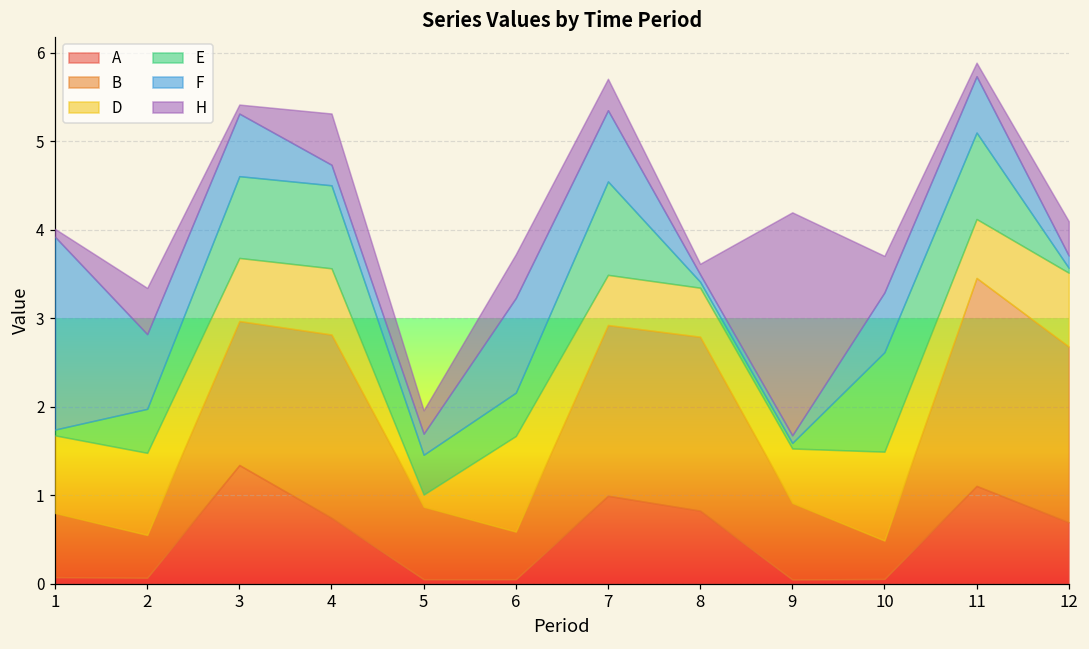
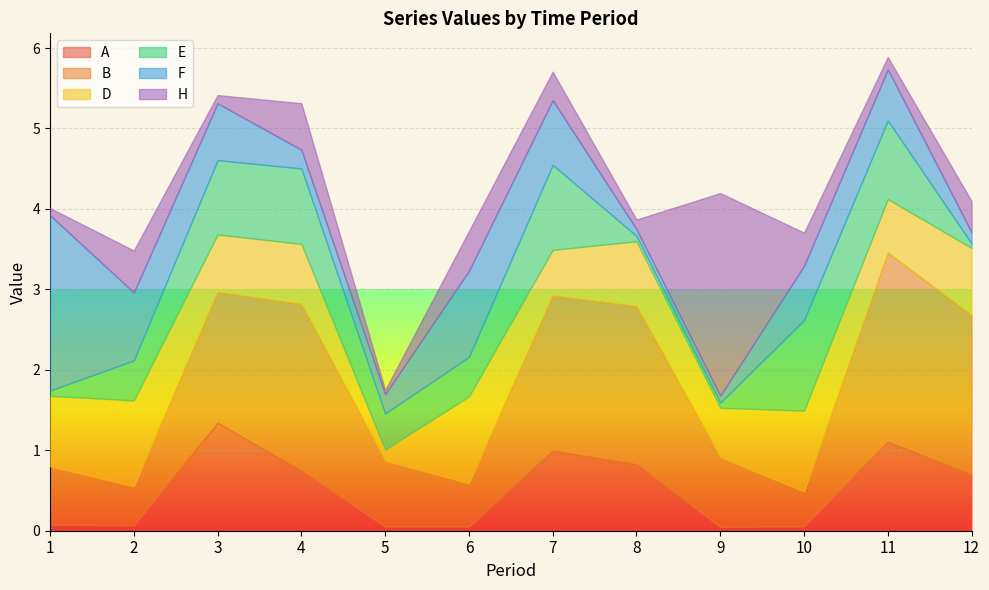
  {
    "D": {
      "1": 0.9,
-     "2": 0.9,
+     "2": 1.1,
      "3": 0.7,
      "4": 0.7,
      "5": 0.1,
      "6": 1.1,
      "7": 0.6,
-     "8": 0.6,
+     "8": 0.8,
      "9": 0.6,
      "10": 1.0,
      "11": 0.7,
      "12": 0.8
    },
    "E": {
      "1": 0.1,
      "2": 0.5,
      "3": 0.9,
      "4": 0.9,
      "5": 0.4,
      "6": 0.5,
      "7": 1.1,
      "8": 0.1,
      "9": 0.1,
      "10": 1.1,
      "11": 1.0,
      "12": 0.1
    },
    "F": {
      "1": 2.2,
      "2": 0.8,
      "3": 0.7,
      "4": 0.2,
      "5": 0.2,
      "6": 1.1,
      "7": 0.8,
      "8": 0.1,
      "9": 0.1,
      "10": 0.7,
      "11": 0.6,
      "12": 0.1
    },
    "H": {
      "1": 0.1,
      "2": 0.5,
      "3": 0.1,
      "4": 0.6,
-     "5": 0.3,
+     "5": 0.1,
      "6": 0.5,
      "7": 0.4,
      "8": 0.1,
      "9": 2.5,
      "10": 0.4,
      "11": 0.2,
      "12": 0.4
    }
  }
